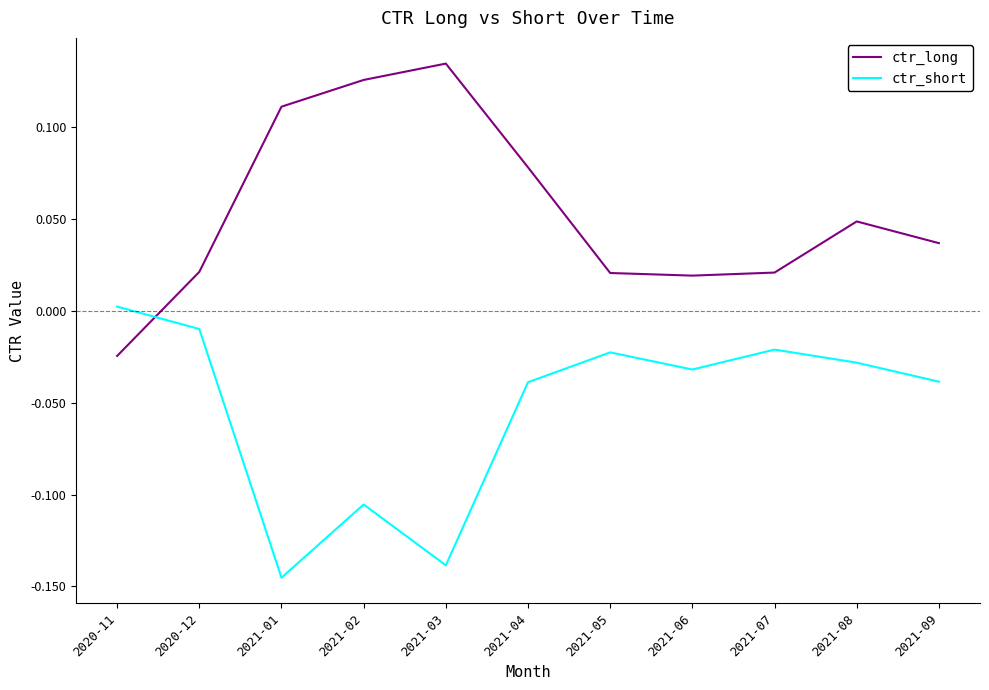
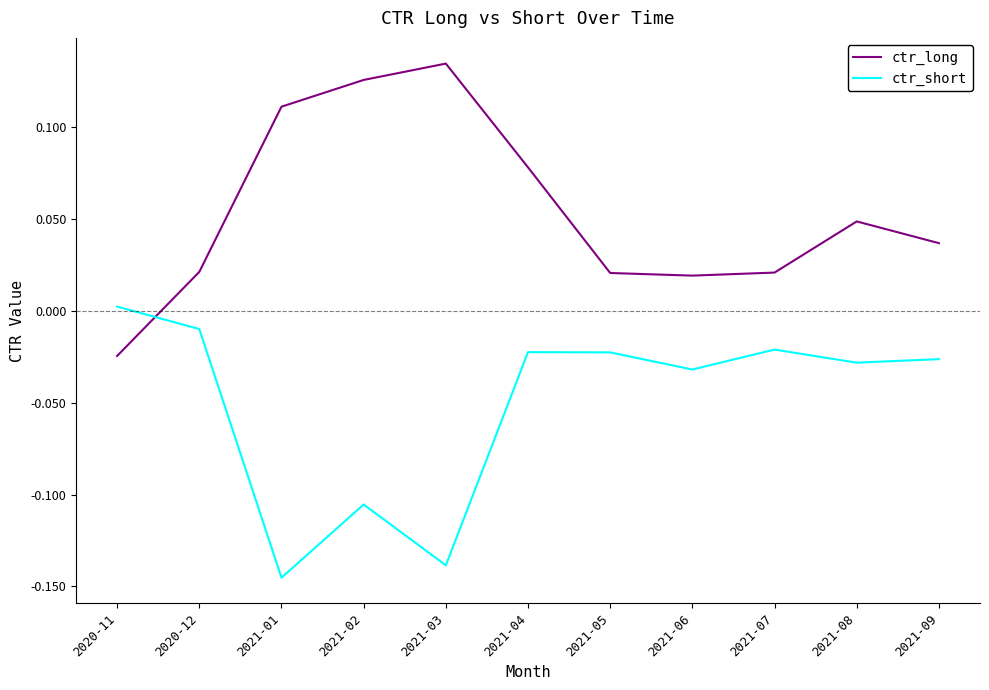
  {
    "ctr_long": {
      "2020-11": -0.025,
      "2020-12": 0.021,
      "2021-01": 0.111,
      "2021-02": 0.126,
      "2021-03": 0.135,
      "2021-04": 0.078,
      "2021-05": 0.021,
      "2021-06": 0.019,
      "2021-07": 0.021,
      "2021-08": 0.049,
      "2021-09": 0.037
    },
    "ctr_short": {
      "2020-11": 0.002,
      "2020-12": -0.010,
      "2021-01": -0.145,
      "2021-02": -0.105,
      "2021-03": -0.139,
-     "2021-04": -0.039,
+     "2021-04": -0.022,
      "2021-05": -0.023,
      "2021-06": -0.032,
      "2021-07": -0.021,
      "2021-08": -0.028,
-     "2021-09": -0.039
+     "2021-09": -0.026
    }
  }
